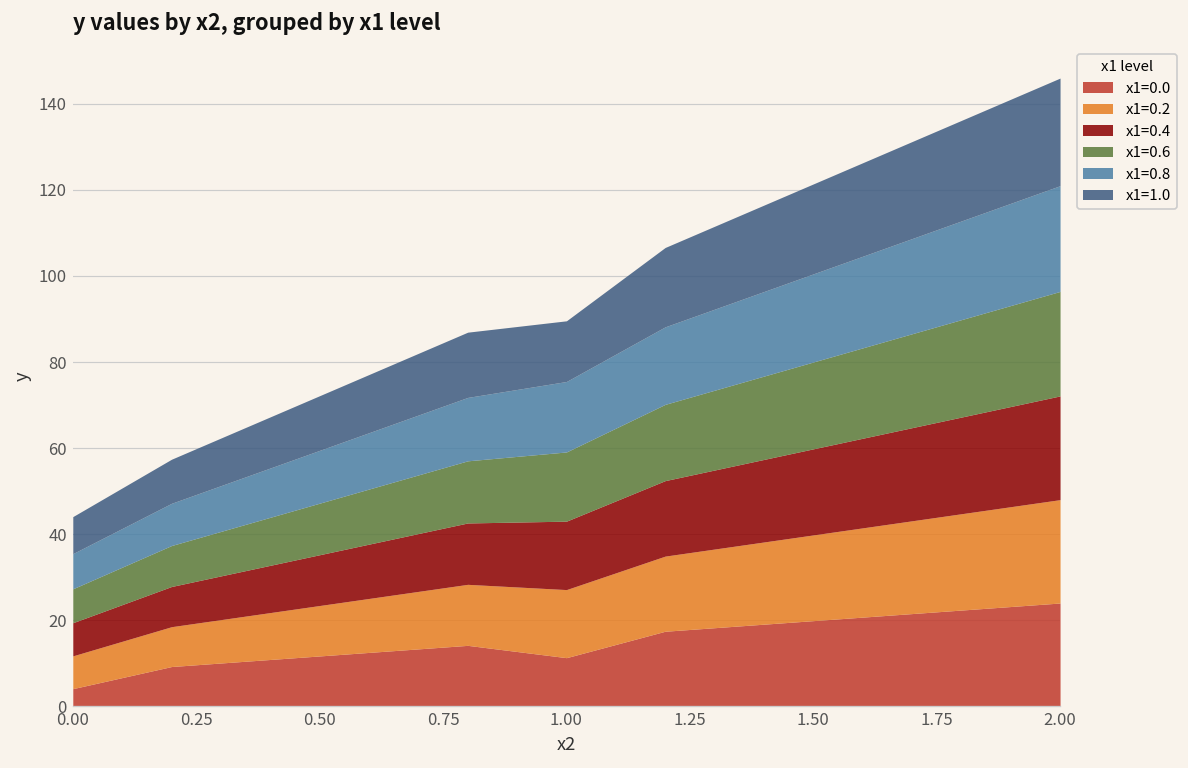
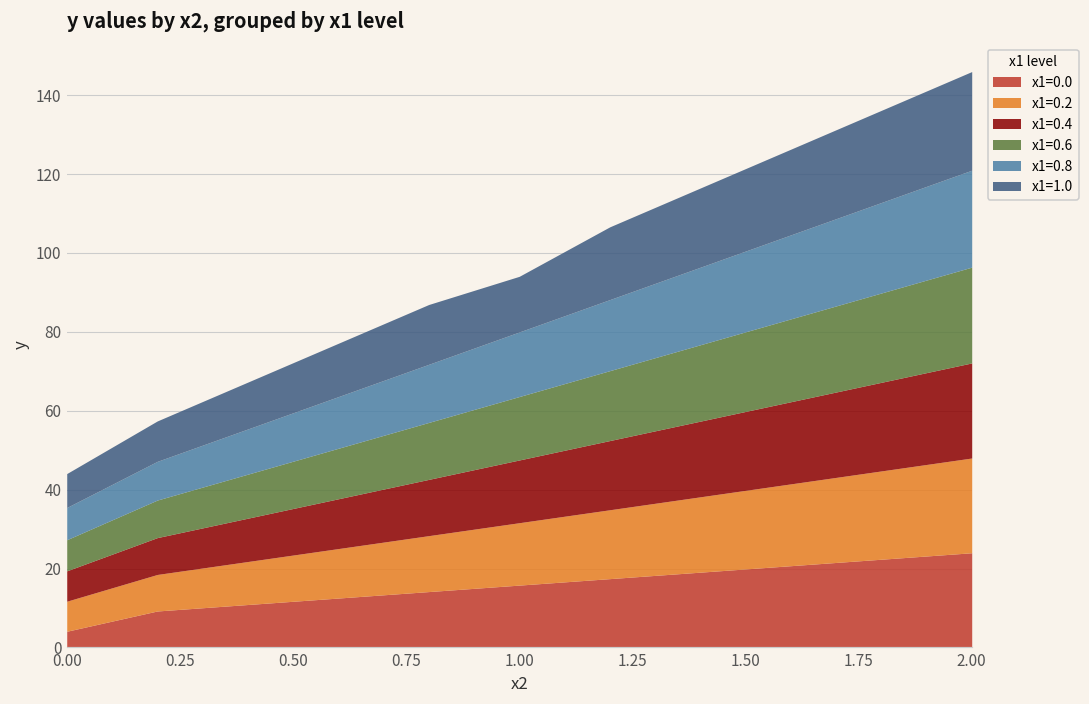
  {
    "x1=0.0": {
      "0.00": 4,
-     "1.00": 11,
+     "1.00": 16,
      "2.00": 24
    },
    "x1=0.2": {
      "0.00": 8,
      "1.00": 16,
      "2.00": 24
    },
    "x1=0.4": {
      "0.00": 8,
      "1.00": 16,
      "2.00": 24
    },
    "x1=0.6": {
      "0.00": 8,
      "1.00": 16,
      "2.00": 24
    }
  }
